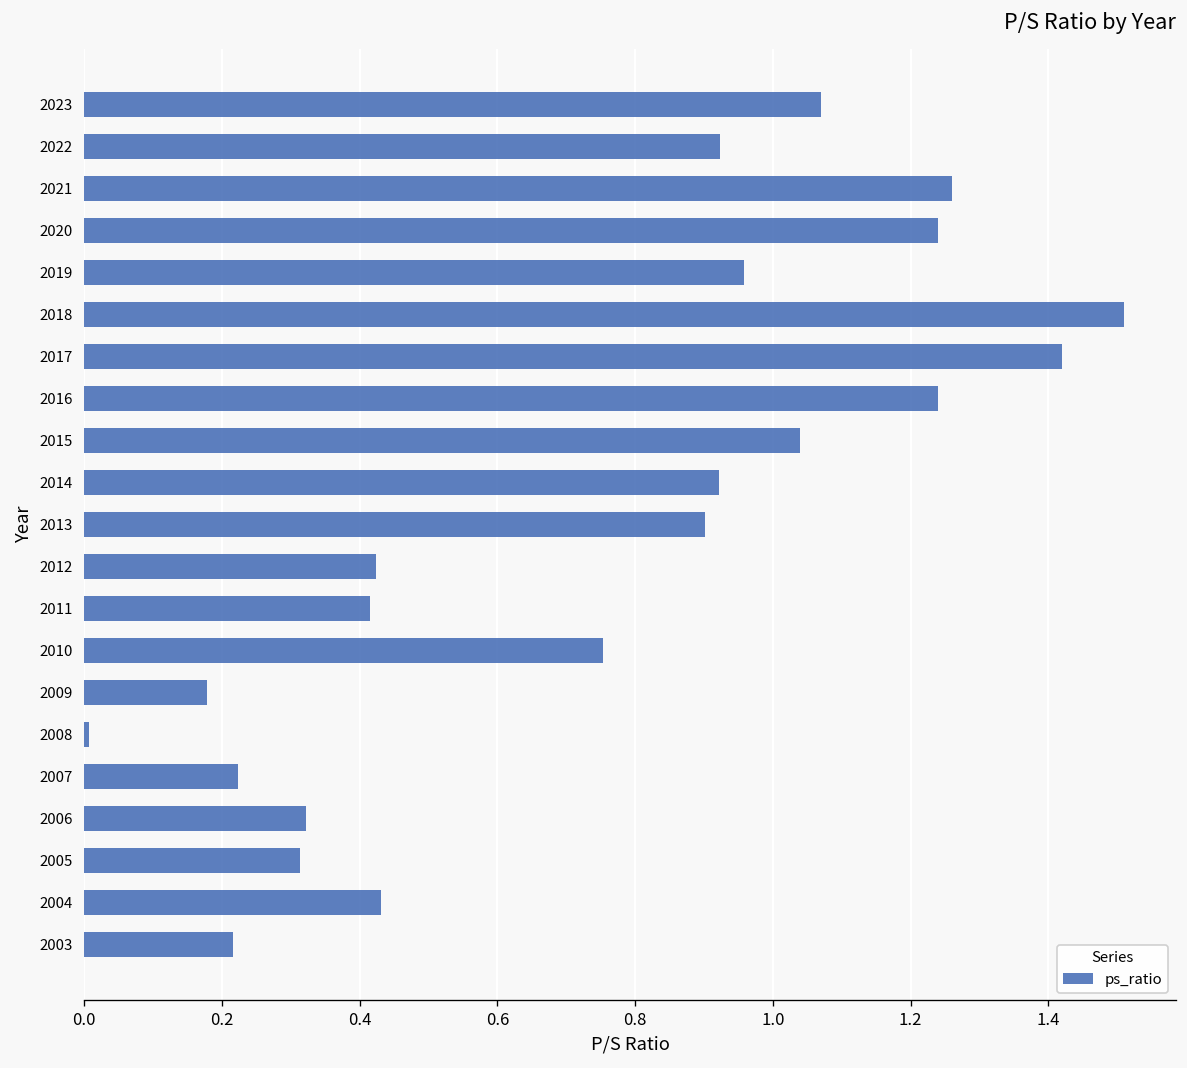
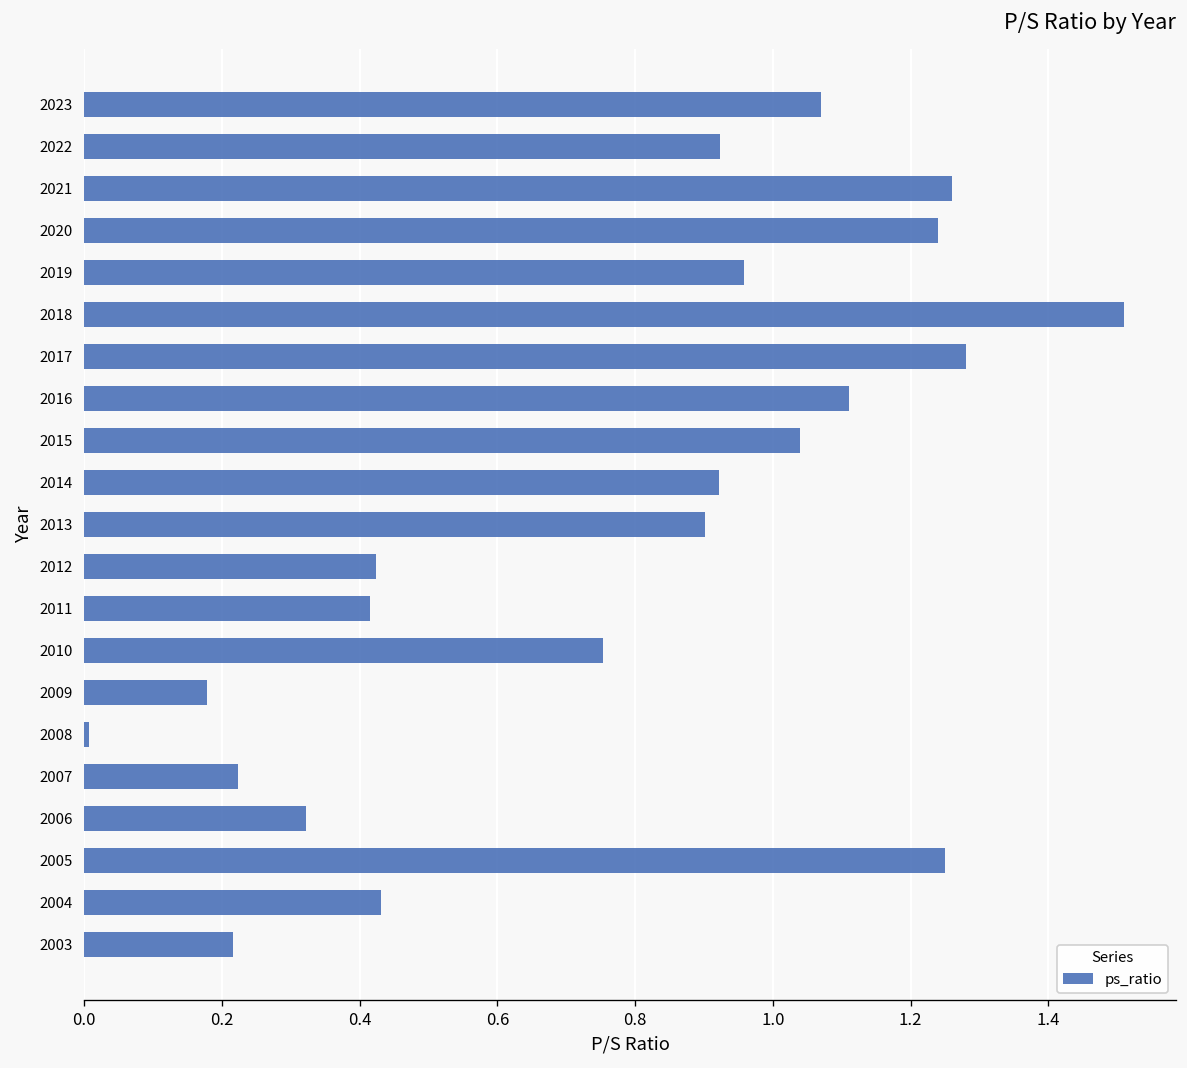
  {
    "2023": 1.07,
    "2022": 0.92,
    "2021": 1.26,
    "2020": 1.24,
    "2019": 0.96,
    "2018": 1.51,
-   "2017": 1.42,
-   "2016": 1.24,
+   "2017": 1.28,
+   "2016": 1.11,
    "2015": 1.04,
    "2014": 0.92,
    "2013": 0.90,
    "2012": 0.42,
    "2011": 0.41,
    "2010": 0.75,
    "2009": 0.18,
    "2008": 0.01,
    "2007": 0.22,
    "2006": 0.32,
-   "2005": 0.31,
+   "2005": 1.25,
    "2004": 0.43,
    "2003": 0.22
  }
